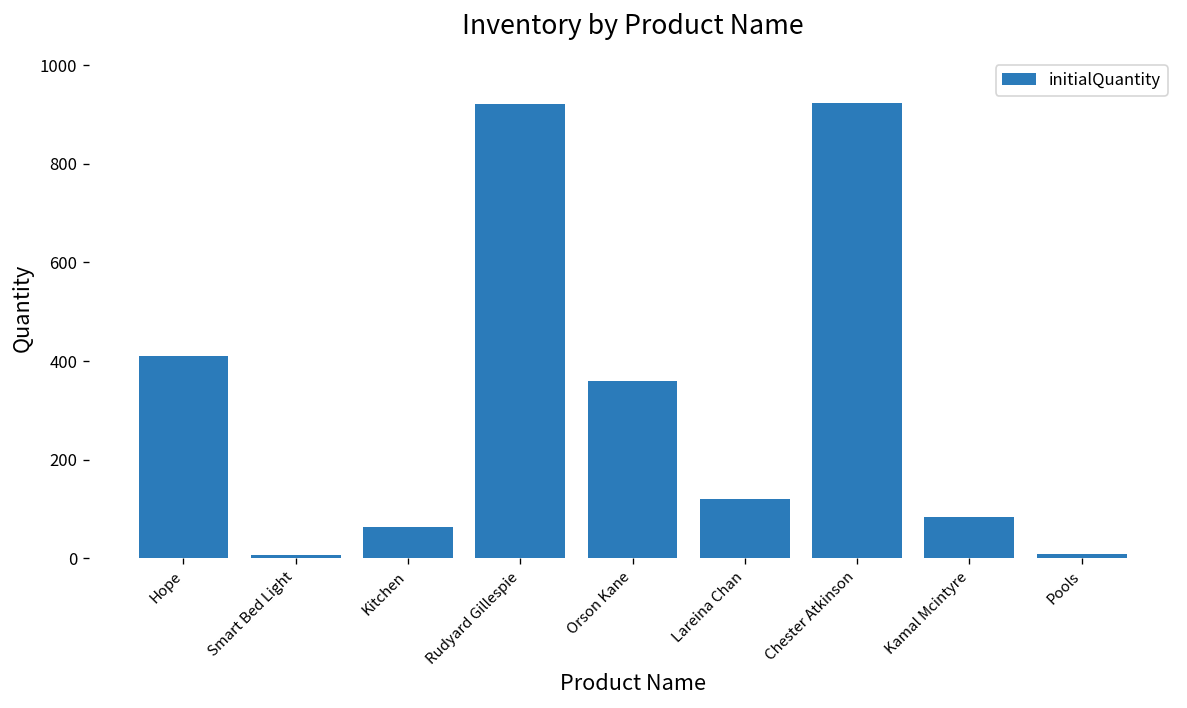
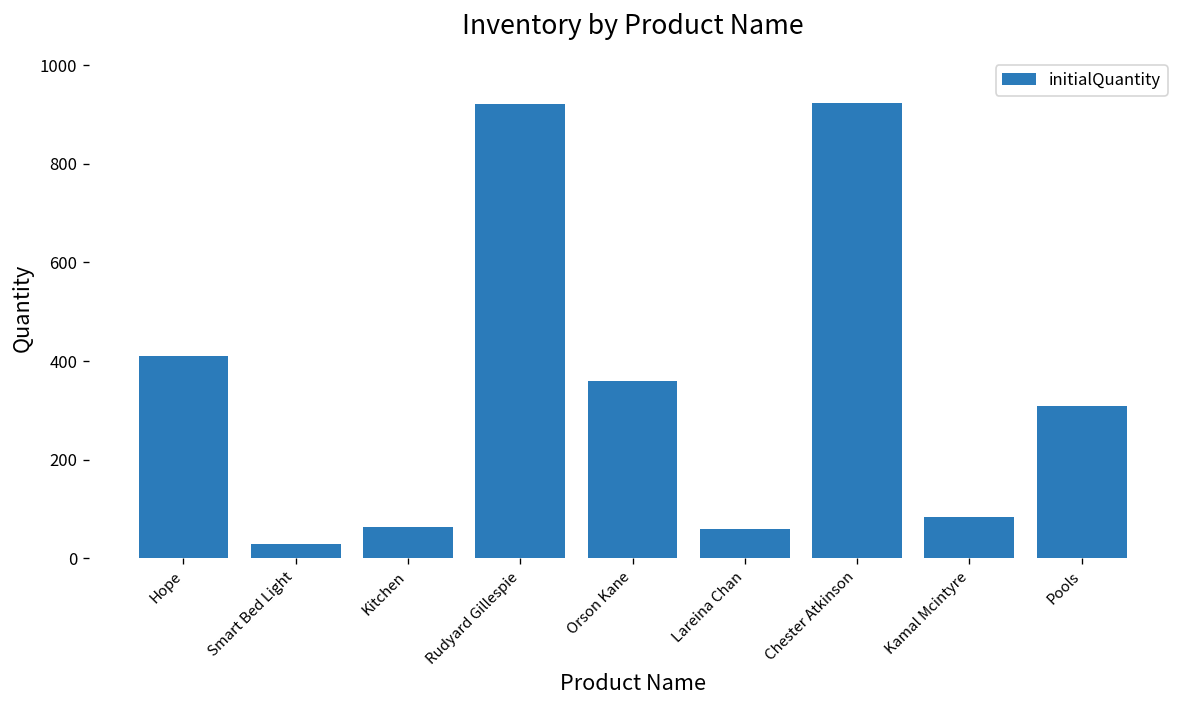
  {
    "Hope": 410,
-   "Smart Bed Light": 10,
+   "Smart Bed Light": 30,
    "Kitchen": 60,
    "Rudyard Gillespie": 920,
    "Orson Kane": 360,
-   "Lareina Chan": 120,
+   "Lareina Chan": 60,
    "Chester Atkinson": 920,
    "Kamal Mcintyre": 90,
-   "Pools": 10
+   "Pools": 310
  }
